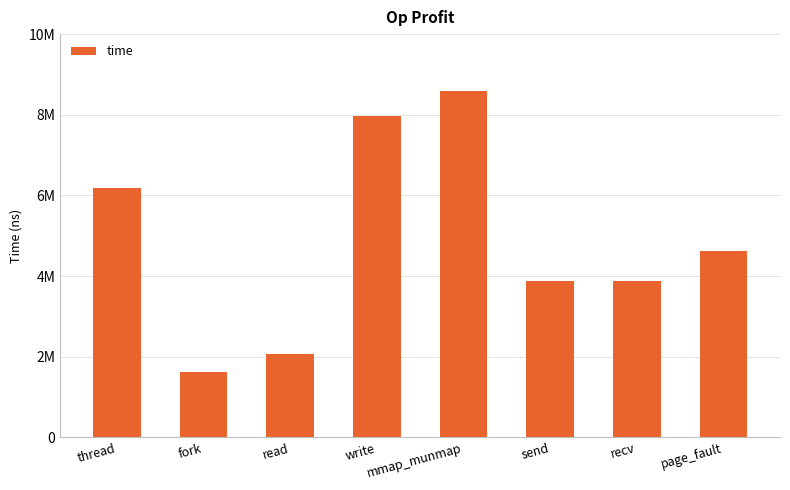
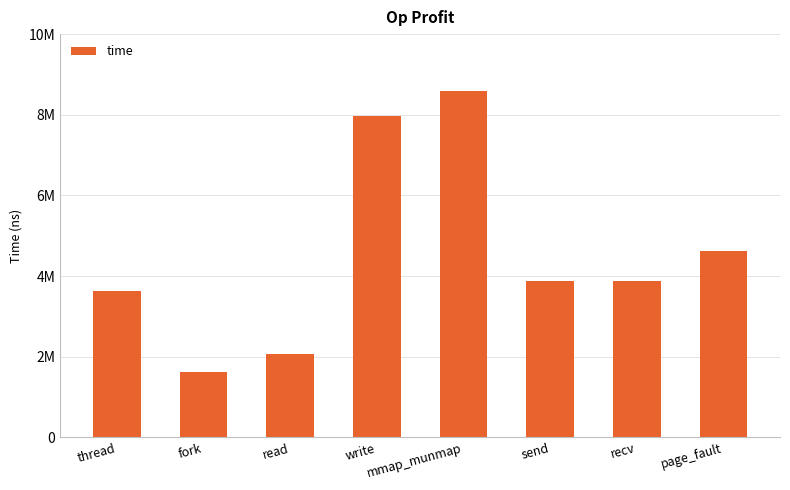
  {
-   "thread": 6200000,
+   "thread": 3600000,
    "fork": 1600000,
    "read": 2100000,
    "write": 8000000,
    "mmap_munmap": 8600000,
    "send": 3900000,
    "recv": 3900000,
    "page_fault": 4600000
  }
